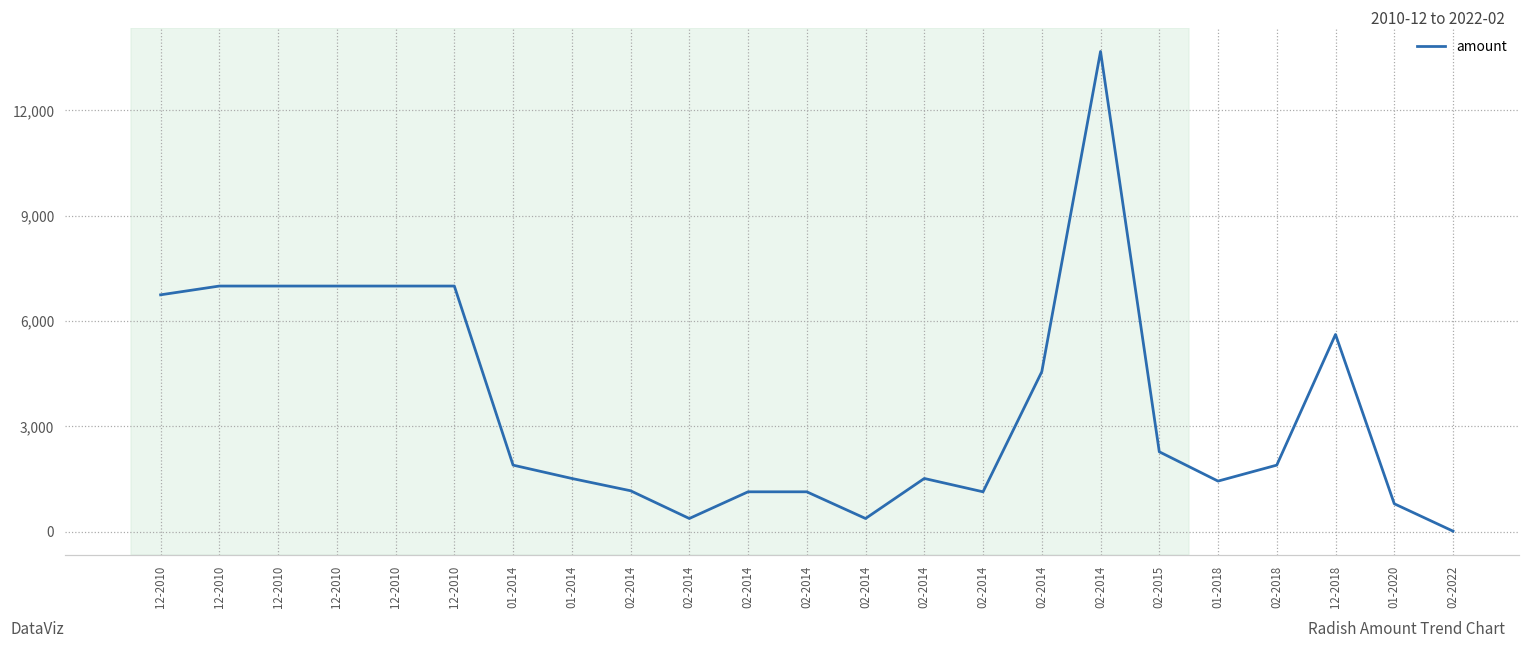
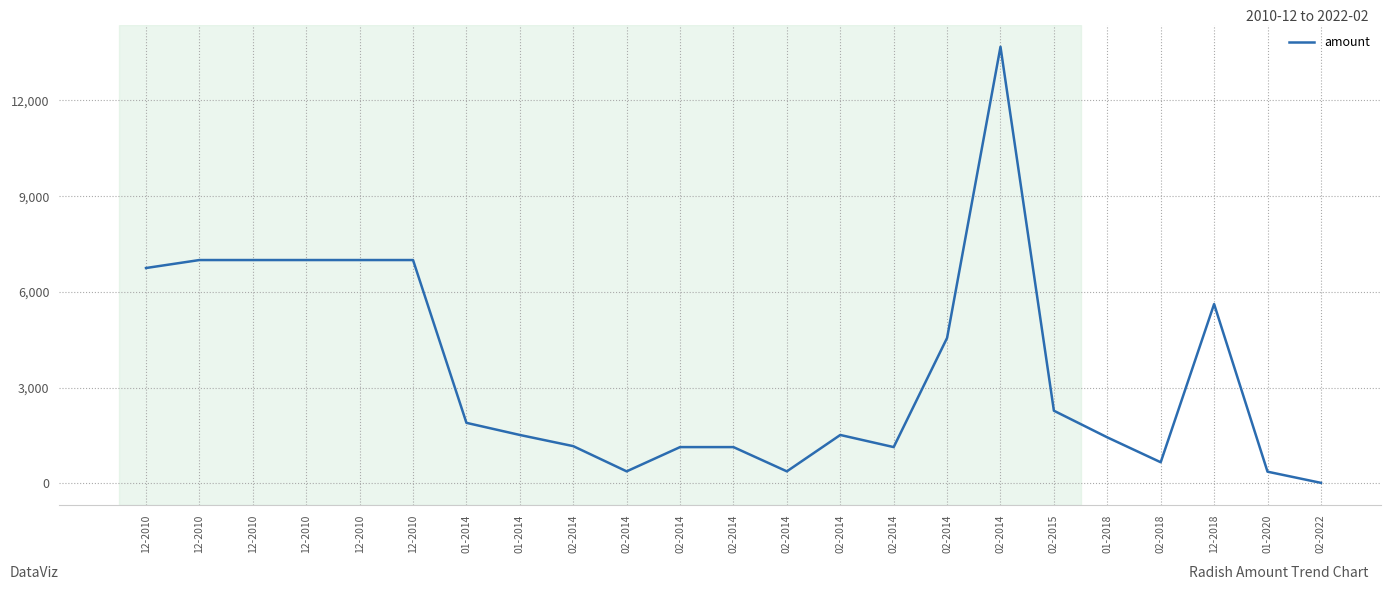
  {
    "02-2015": "2,300",
    "01-2018": "1,400",
-   "02-2018": "1,900",
+   "02-2018": "700",
    "12-2018": "5,600",
-   "01-2020": "800",
+   "01-2020": "400",
    "02-2022": "0"
  }
